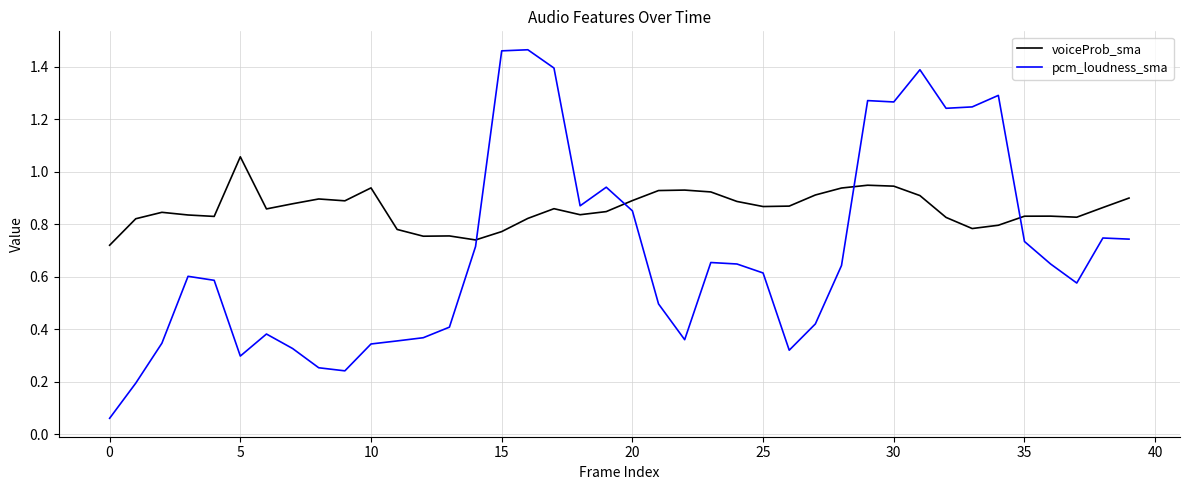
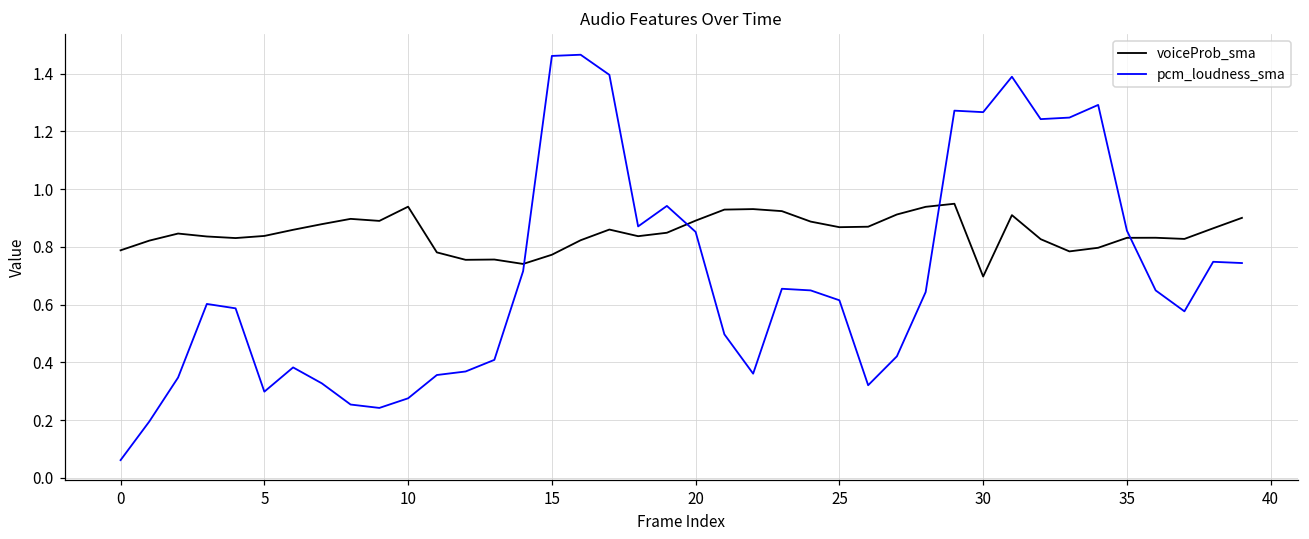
  {
    "voiceProb_sma": {
-     "0": 0.72,
-     "5": 1.06,
+     "0": 0.79,
+     "5": 0.84,
      "10": 0.94,
      "15": 0.77,
      "20": 0.89,
      "25": 0.87,
-     "30": 0.95,
+     "30": 0.70,
      "35": 0.83
    },
    "pcm_loudness_sma": {
      "0": 0.06,
      "5": 0.30,
-     "10": 0.34,
+     "10": 0.28,
      "15": 1.46,
      "20": 0.85,
      "25": 0.62,
      "30": 1.27,
-     "35": 0.73
+     "35": 0.86
    }
  }
